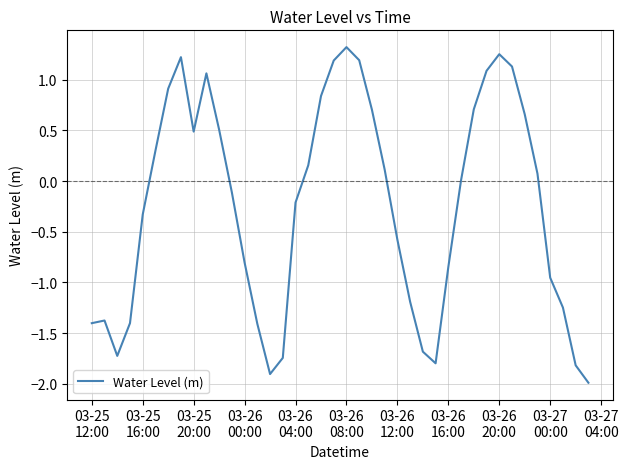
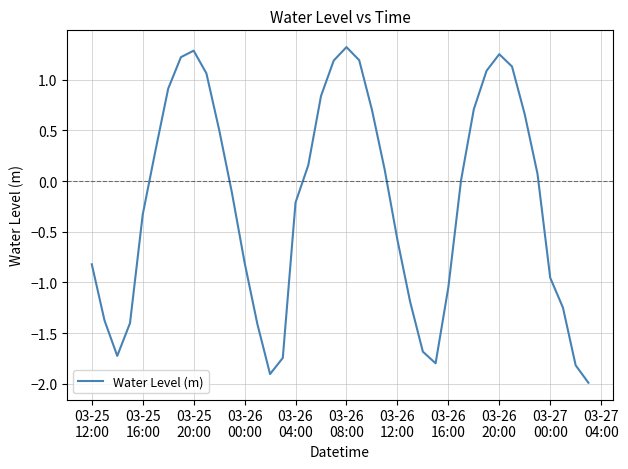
  {
-   "03-25 12:00": -1.40,
+   "03-25 12:00": -0.82,
    "03-25 16:00": -0.33,
-   "03-25 20:00": 0.49,
+   "03-25 20:00": 1.29,
    "03-26 00:00": -0.80,
    "03-26 04:00": -0.21,
    "03-26 08:00": 1.32,
    "03-26 12:00": -0.58,
-   "03-26 16:00": -0.85,
+   "03-26 16:00": -1.05,
    "03-26 20:00": 1.25,
    "03-27 00:00": -0.95
  }
